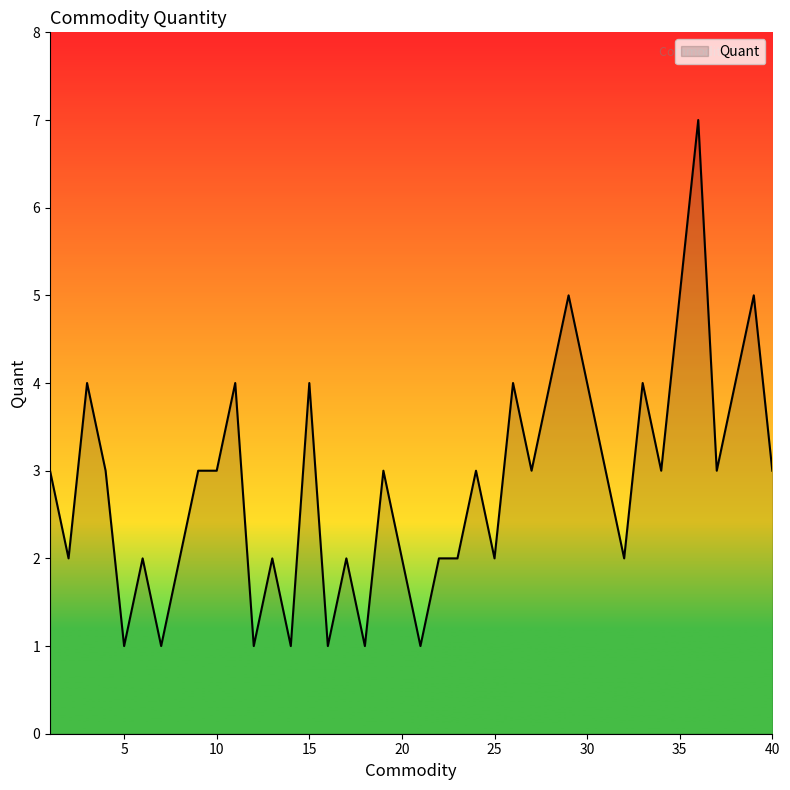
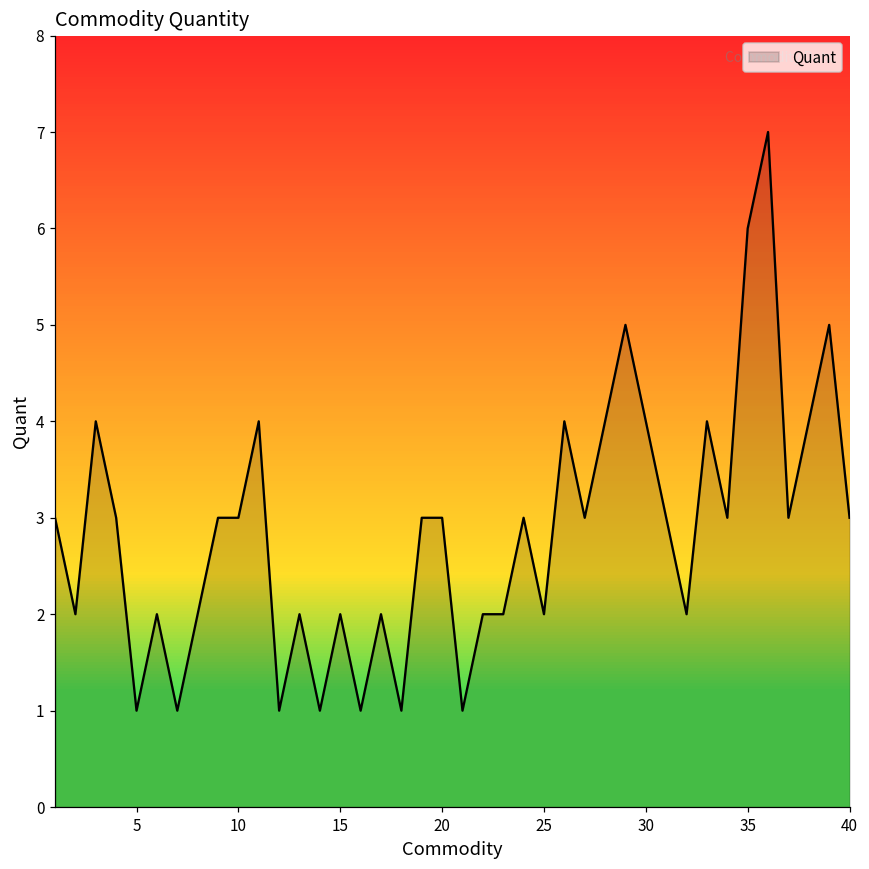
  {
    "5": 1,
    "10": 3,
-   "15": 4,
-   "20": 2,
+   "15": 2,
+   "20": 3,
    "25": 2,
    "30": 4,
-   "35": 5,
+   "35": 6,
    "40": 3
  }
